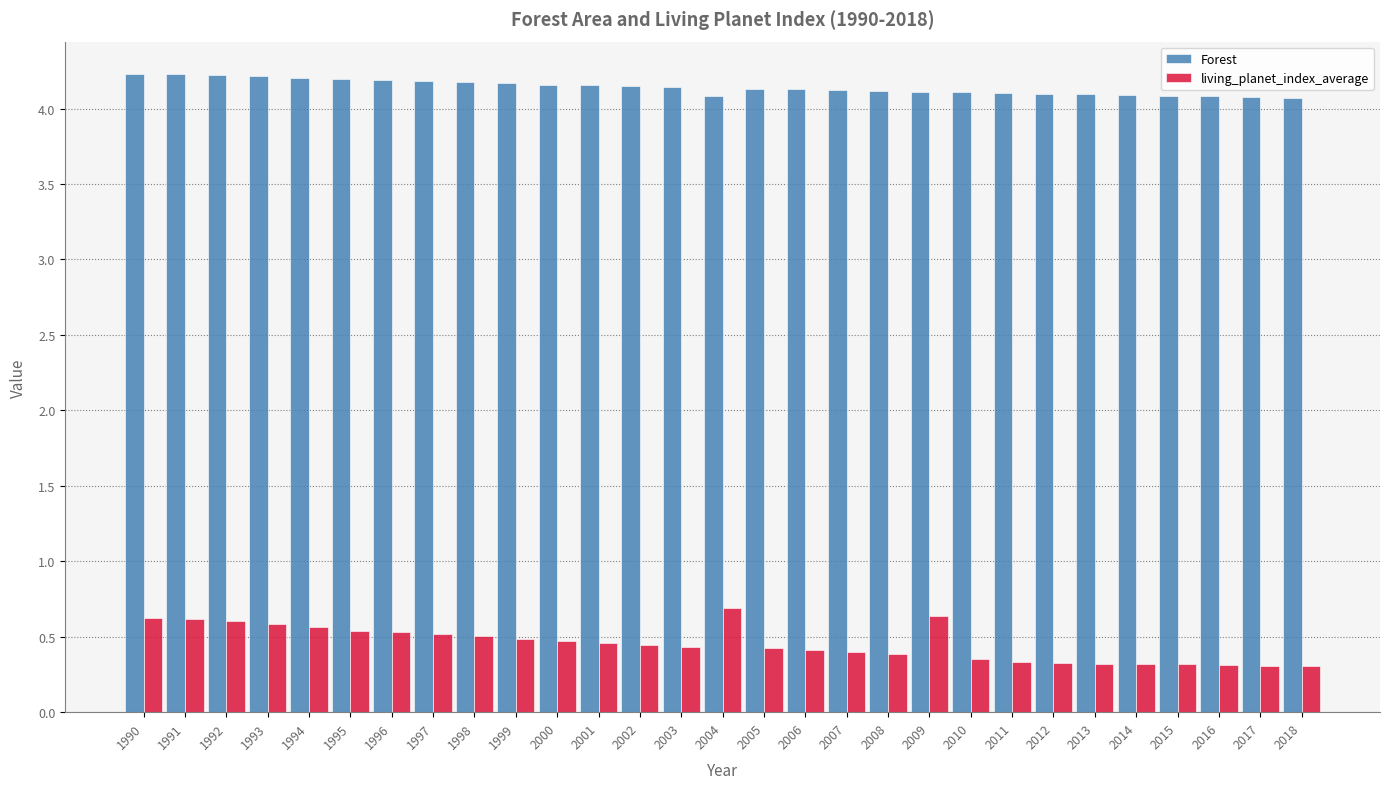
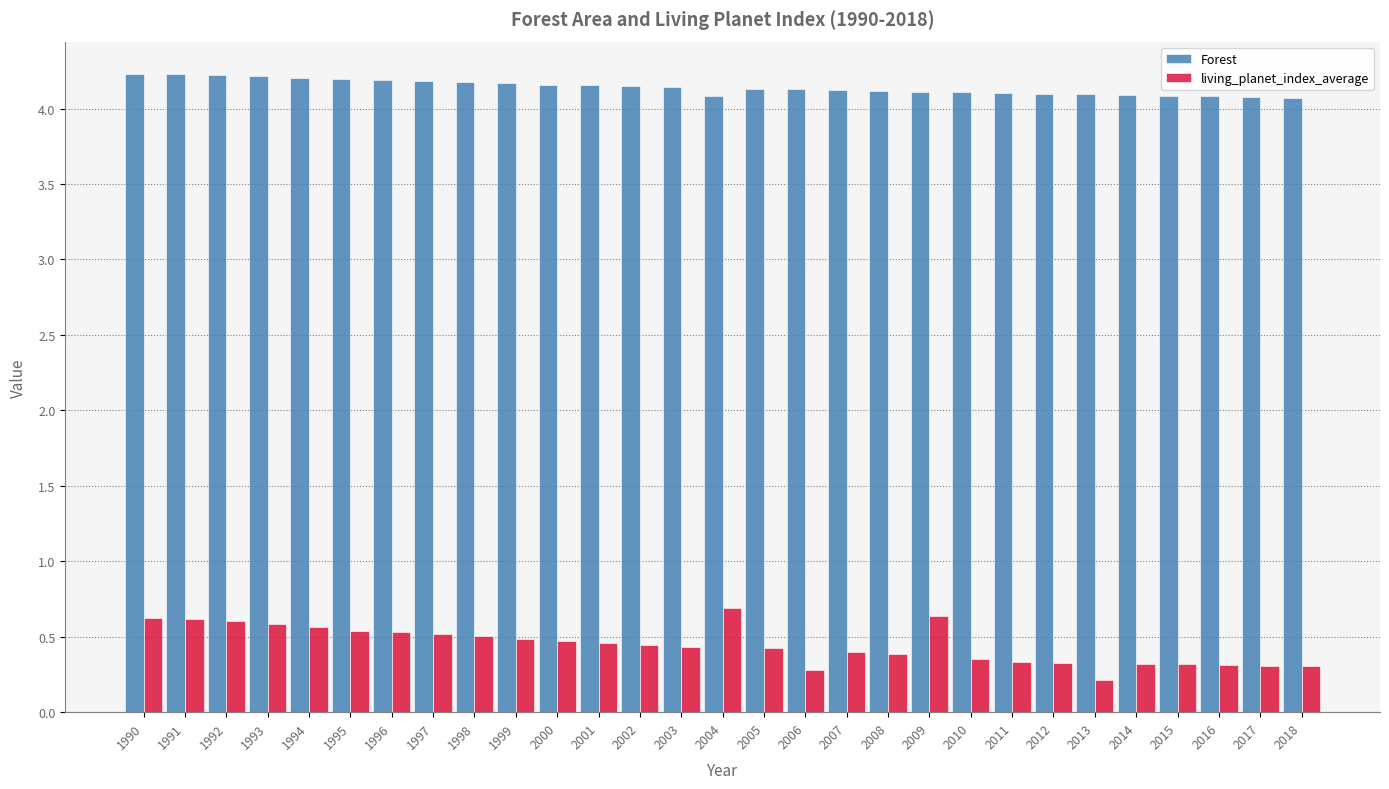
  {
    "Forest": {
      "1990": 4.23,
      "1991": 4.23,
      "1992": 4.22,
      "1993": 4.21,
      "1994": 4.21,
      "1995": 4.20,
      "1996": 4.19,
      "1997": 4.18,
      "1998": 4.17,
      "1999": 4.17,
      "2000": 4.16,
      "2001": 4.15,
      "2002": 4.15,
      "2003": 4.14,
      "2004": 4.08,
      "2005": 4.13,
      "2006": 4.13,
      "2007": 4.12,
      "2008": 4.12,
      "2009": 4.11,
      "2010": 4.11,
      "2011": 4.10,
      "2012": 4.10,
      "2013": 4.09,
      "2014": 4.09,
      "2015": 4.08,
      "2016": 4.08,
      "2017": 4.07,
      "2018": 4.07
    },
    "living_planet_index_average": {
      "1990": 0.63,
      "1991": 0.62,
      "1992": 0.60,
      "1993": 0.58,
      "1994": 0.56,
      "1995": 0.54,
      "1996": 0.53,
      "1997": 0.52,
      "1998": 0.50,
      "1999": 0.49,
      "2000": 0.47,
      "2001": 0.46,
      "2002": 0.44,
      "2003": 0.44,
      "2004": 0.69,
      "2005": 0.42,
-     "2006": 0.41,
+     "2006": 0.28,
      "2007": 0.40,
      "2008": 0.39,
      "2009": 0.64,
      "2010": 0.35,
      "2011": 0.33,
      "2012": 0.32,
-     "2013": 0.32,
+     "2013": 0.22,
      "2014": 0.32,
      "2015": 0.32,
      "2016": 0.31,
      "2017": 0.31,
      "2018": 0.31
    }
  }
